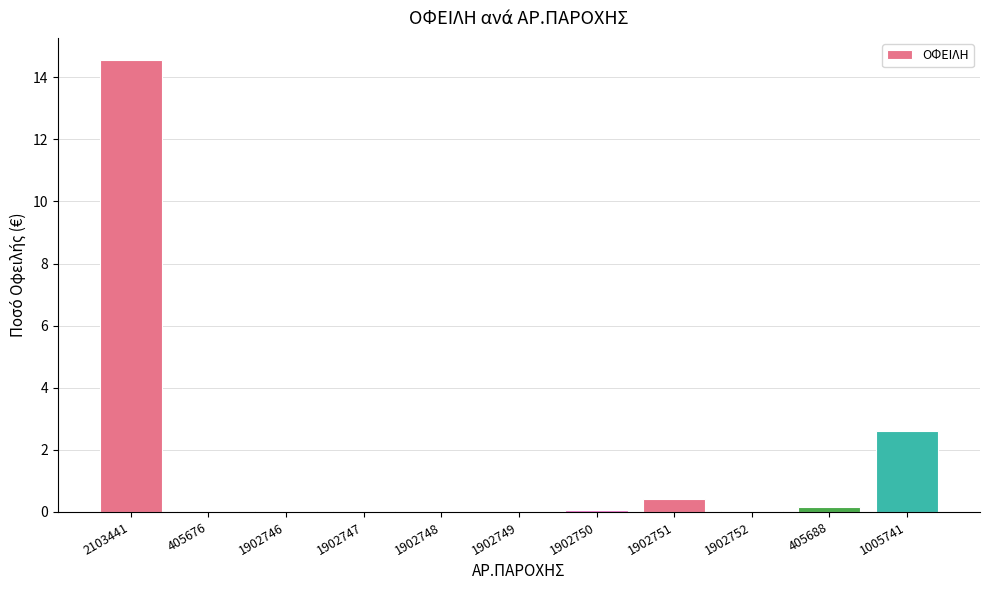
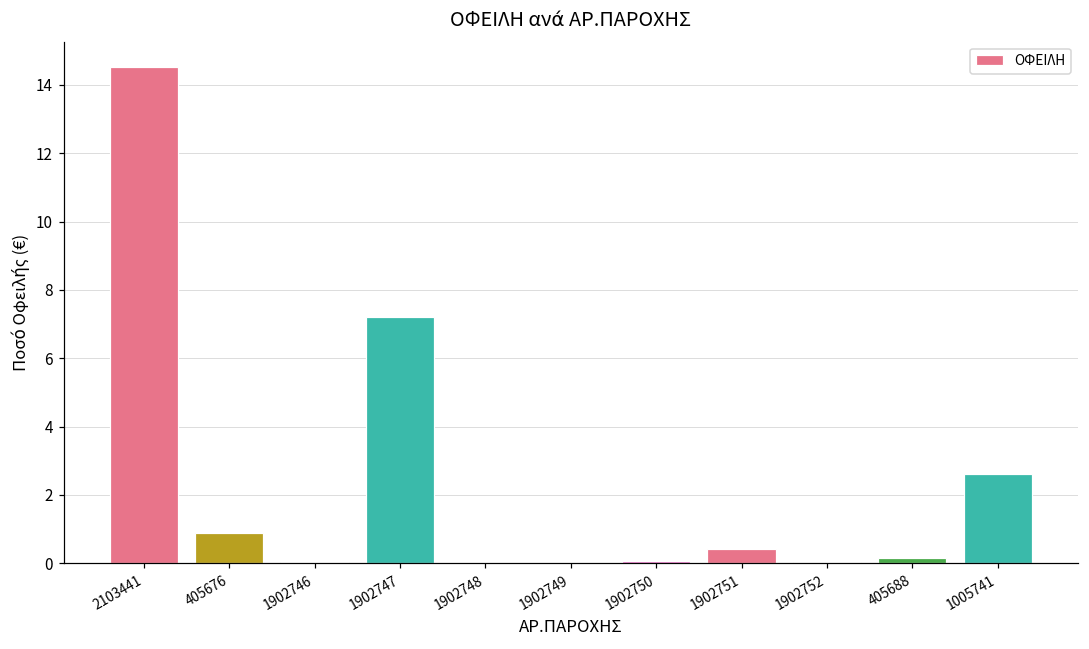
  {
    "2103441": 14.5,
-   "405676": 0.0,
-   "1902747": 0.0,
+   "405676": 0.9,
+   "1902747": 7.2,
    "1902751": 0.4,
    "405688": 0.2,
    "1005741": 2.6
  }
